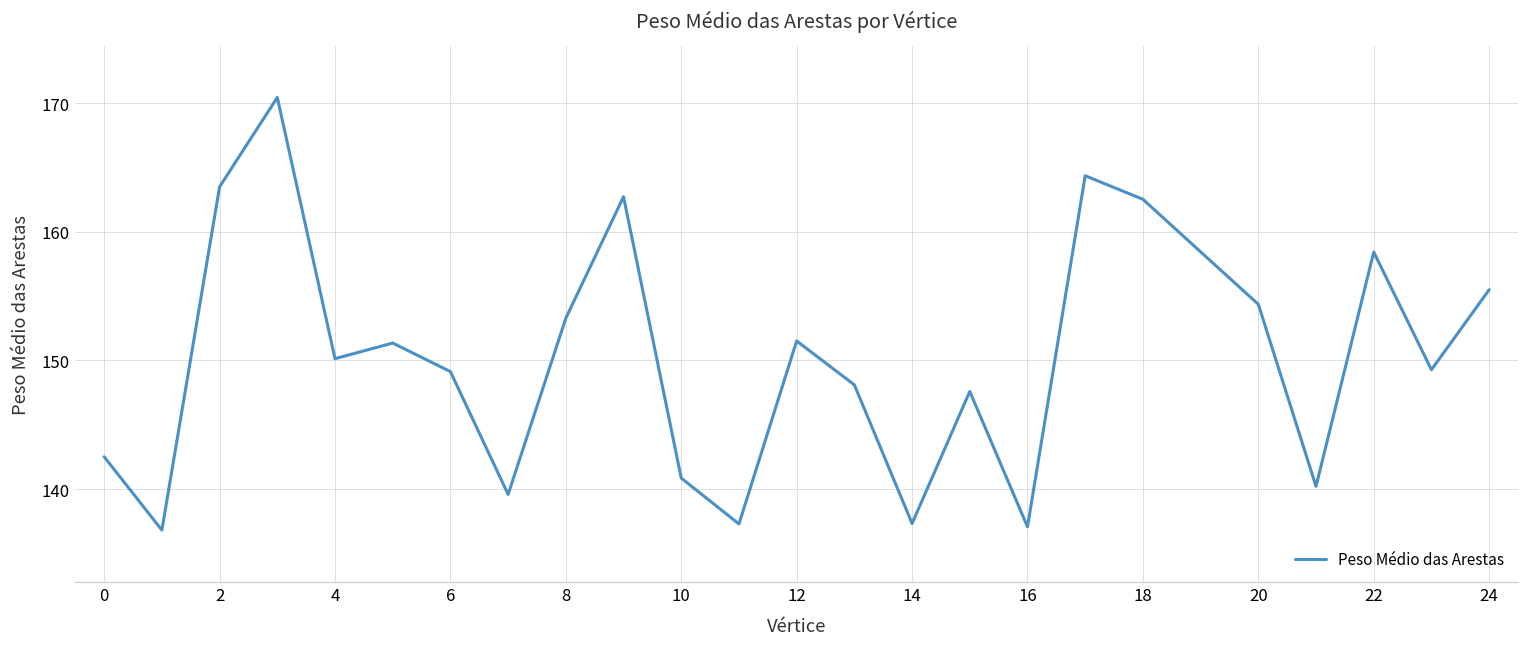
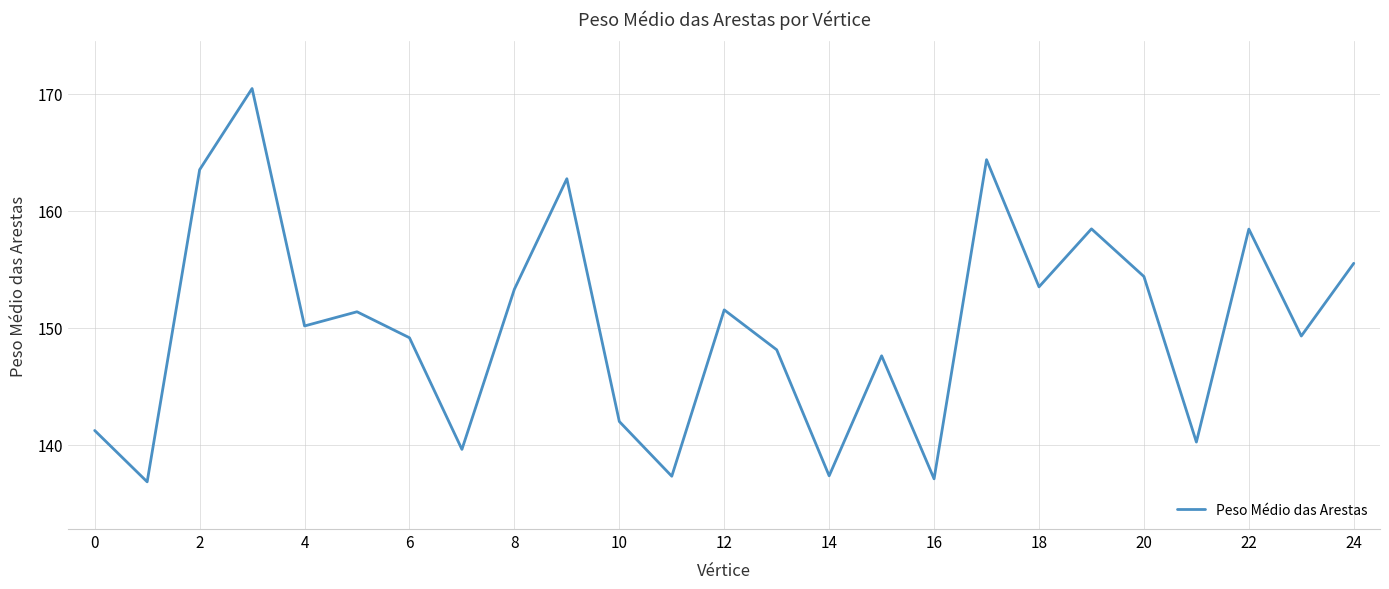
  {
-   "0": 142.5,
+   "0": 141.2,
    "2": 163.5,
    "4": 150.1,
    "6": 149.1,
    "8": 153.3,
-   "10": 140.9,
+   "10": 142.0,
    "12": 151.5,
    "14": 137.3,
    "16": 137.1,
-   "18": 162.5,
+   "18": 153.5,
    "20": 154.4,
    "22": 158.4,
    "24": 155.5
  }
